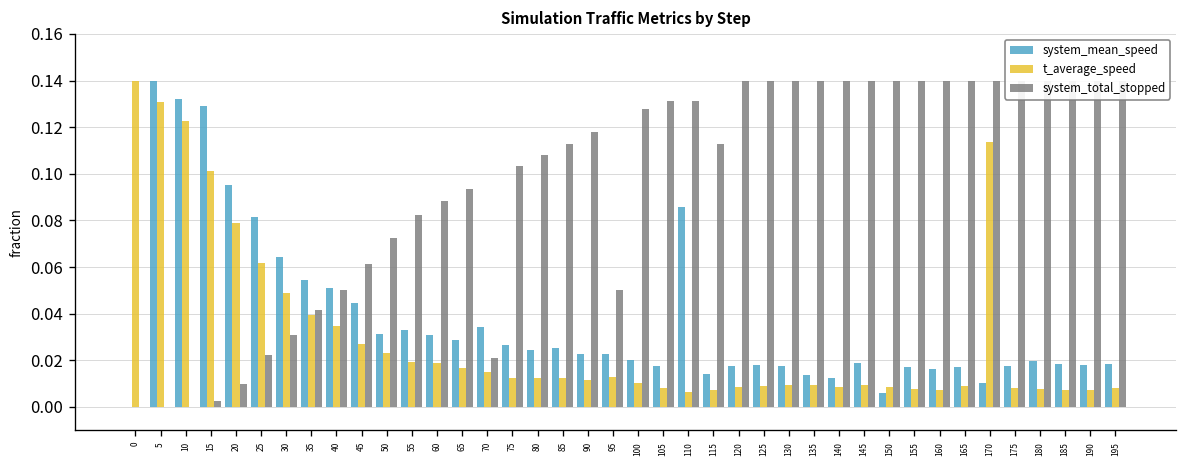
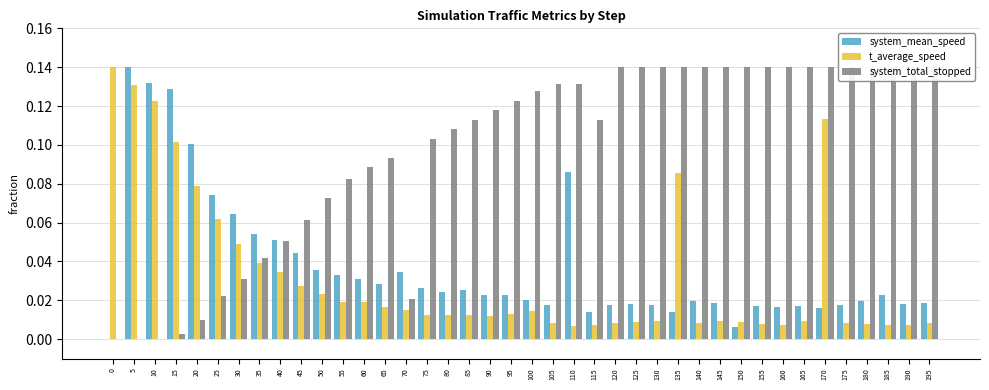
  {
    "system_mean_speed": {
      "0": 0.000,
      "5": 0.140,
      "10": 0.132,
      "15": 0.129,
-     "20": 0.095,
-     "25": 0.081,
+     "20": 0.100,
+     "25": 0.074,
      "30": 0.064,
      "35": 0.054,
      "40": 0.051,
      "45": 0.044,
-     "50": 0.031,
+     "50": 0.036,
      "55": 0.033,
      "60": 0.031,
      "65": 0.029,
      "70": 0.034,
      "75": 0.026,
      "80": 0.024,
      "85": 0.025,
      "90": 0.023,
      "95": 0.023,
      "100": 0.020,
      "105": 0.018,
      "110": 0.086,
      "115": 0.014,
      "120": 0.017,
      "125": 0.018,
      "130": 0.017,
      "135": 0.014,
-     "140": 0.012,
+     "140": 0.020,
      "145": 0.019,
      "150": 0.006,
      "155": 0.017,
      "160": 0.016,
      "165": 0.017,
-     "170": 0.010,
+     "170": 0.016,
      "175": 0.017,
      "180": 0.020,
-     "185": 0.019,
+     "185": 0.023,
      "190": 0.018,
      "195": 0.018
    },
    "t_average_speed": {
      "0": 0.140,
      "5": 0.131,
      "10": 0.123,
      "15": 0.101,
      "20": 0.079,
      "25": 0.062,
      "30": 0.049,
      "35": 0.039,
      "40": 0.035,
      "45": 0.027,
      "50": 0.023,
      "55": 0.019,
      "60": 0.019,
      "65": 0.017,
      "70": 0.015,
      "75": 0.013,
      "80": 0.012,
      "85": 0.012,
      "90": 0.012,
      "95": 0.013,
-     "100": 0.010,
+     "100": 0.015,
      "105": 0.008,
      "110": 0.007,
      "115": 0.007,
      "120": 0.008,
      "125": 0.009,
      "130": 0.009,
-     "135": 0.009,
+     "135": 0.086,
      "140": 0.009,
      "145": 0.010,
      "150": 0.009,
      "155": 0.008,
      "160": 0.007,
      "165": 0.009,
      "170": 0.114,
      "175": 0.008,
      "180": 0.008,
      "185": 0.007,
      "190": 0.007,
      "195": 0.008
    },
    "system_total_stopped": {
      "0": 0.000,
      "5": 0.000,
      "10": 0.000,
      "15": 0.002,
      "20": 0.010,
      "25": 0.022,
      "30": 0.031,
      "35": 0.042,
      "40": 0.050,
      "45": 0.061,
      "50": 0.072,
      "55": 0.082,
      "60": 0.088,
      "65": 0.093,
      "70": 0.021,
      "75": 0.103,
      "80": 0.108,
      "85": 0.113,
      "90": 0.118,
-     "95": 0.050,
+     "95": 0.123,
      "100": 0.128,
      "105": 0.131,
      "110": 0.131,
      "115": 0.113,
      "120": 0.140,
      "125": 0.140,
      "130": 0.140,
      "135": 0.140,
      "140": 0.140,
      "145": 0.140,
      "150": 0.140,
      "155": 0.140,
      "160": 0.140,
      "165": 0.140,
      "170": 0.140
    }
  }
